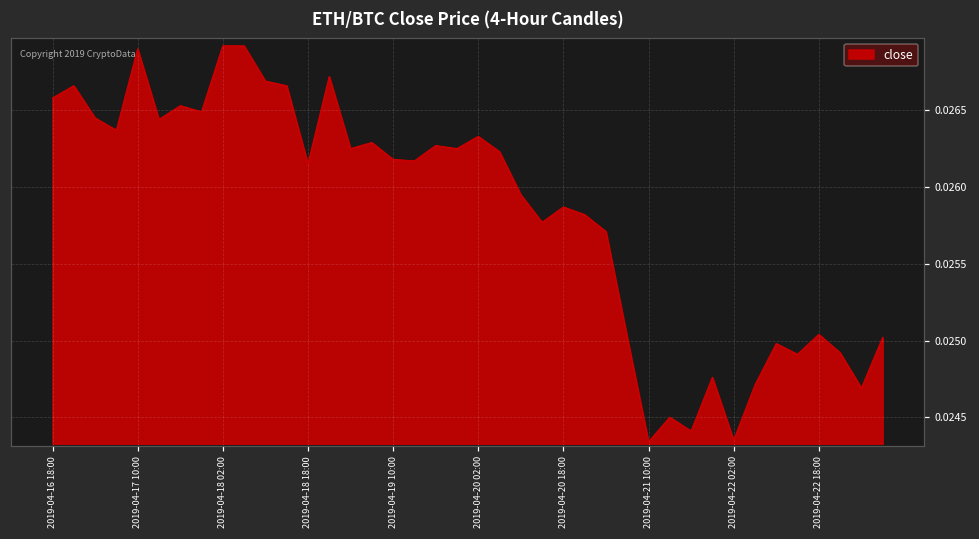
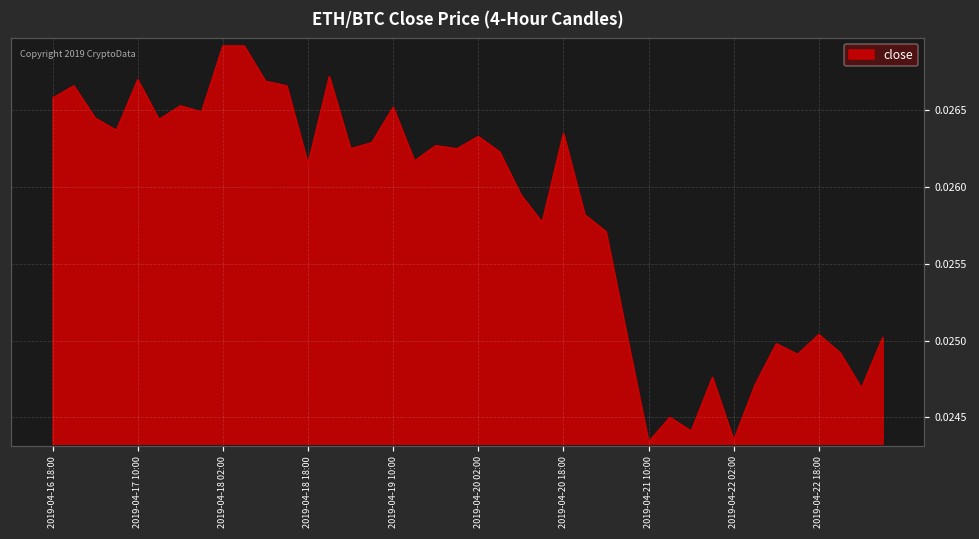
  {
    "2019-04-16 18:00": 0.02658,
-   "2019-04-17 10:00": 0.0269,
+   "2019-04-17 10:00": 0.0267,
    "2019-04-18 02:00": 0.02692,
    "2019-04-18 18:00": 0.02615,
-   "2019-04-19 10:00": 0.02618,
+   "2019-04-19 10:00": 0.02652,
    "2019-04-20 02:00": 0.02633,
-   "2019-04-20 18:00": 0.02587,
+   "2019-04-20 18:00": 0.02635,
    "2019-04-21 10:00": 0.02434,
    "2019-04-22 02:00": 0.02435,
    "2019-04-22 18:00": 0.02504
  }
